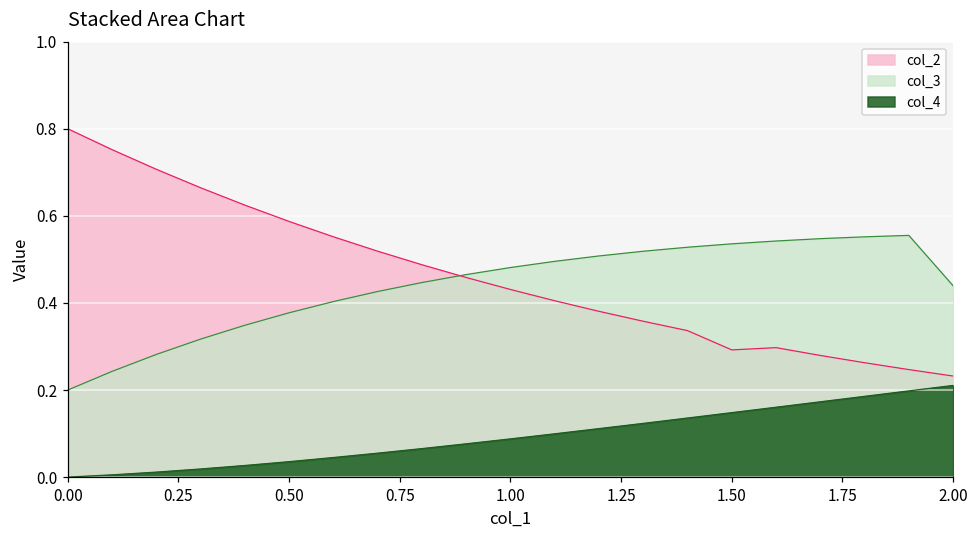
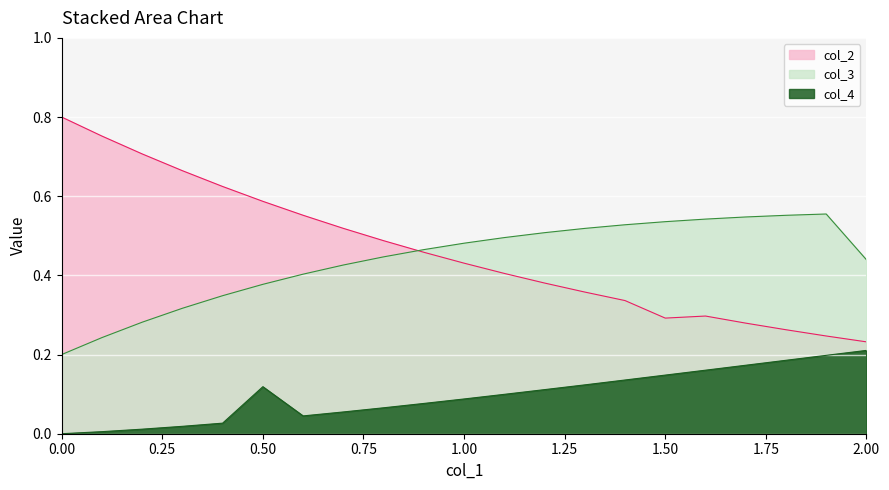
  {
    "col_2": {
      "0.00": 0.80,
      "0.50": 0.59,
      "1.00": 0.43,
      "1.50": 0.29,
      "2.00": 0.23
    },
    "col_3": {
      "0.00": 0.20,
      "0.50": 0.38,
      "1.00": 0.48,
      "1.50": 0.54,
      "2.00": 0.44
    },
    "col_4": {
      "0.00": 0.00,
-     "0.50": 0.04,
+     "0.50": 0.12,
      "1.00": 0.09,
      "1.50": 0.15,
      "2.00": 0.21
    }
  }
